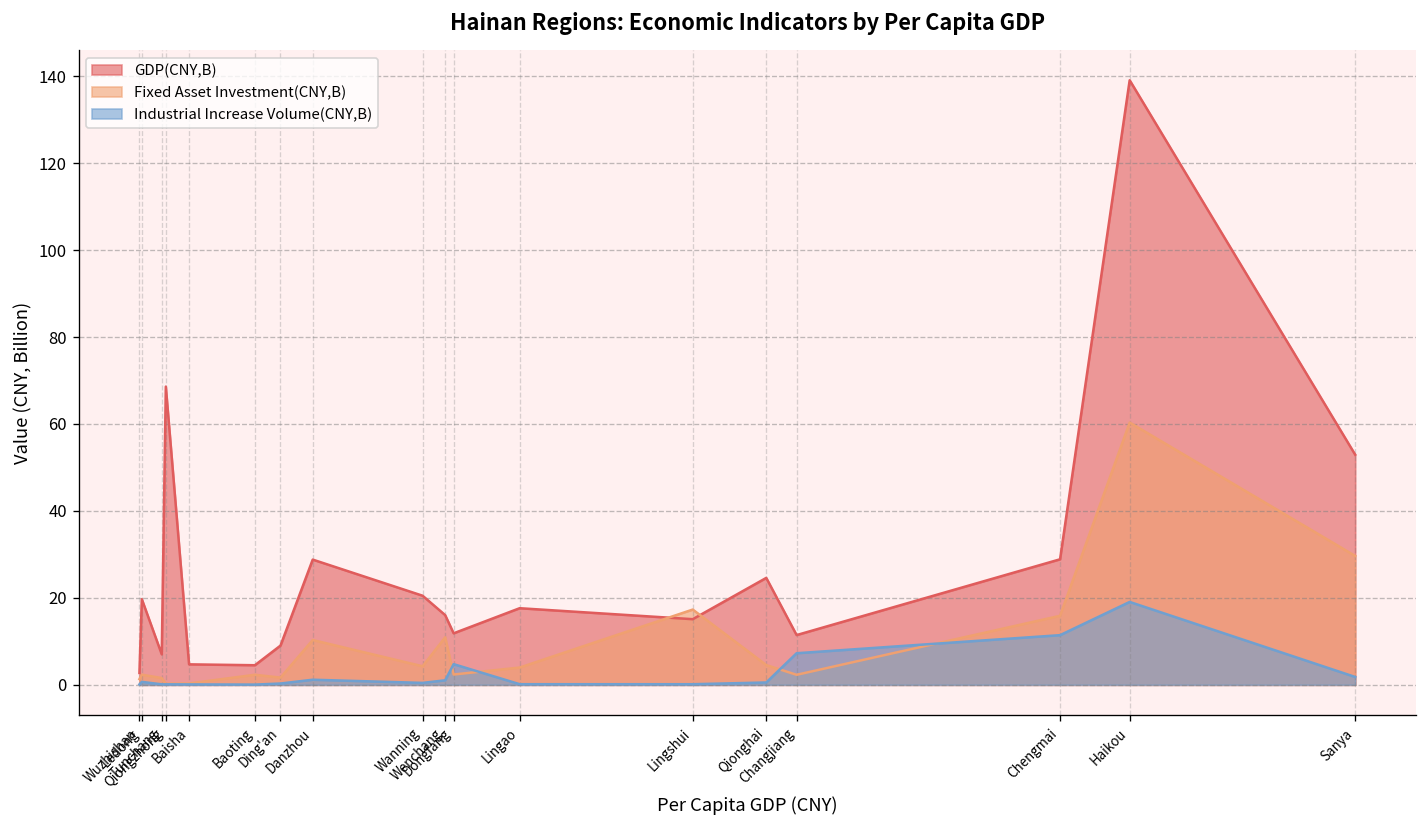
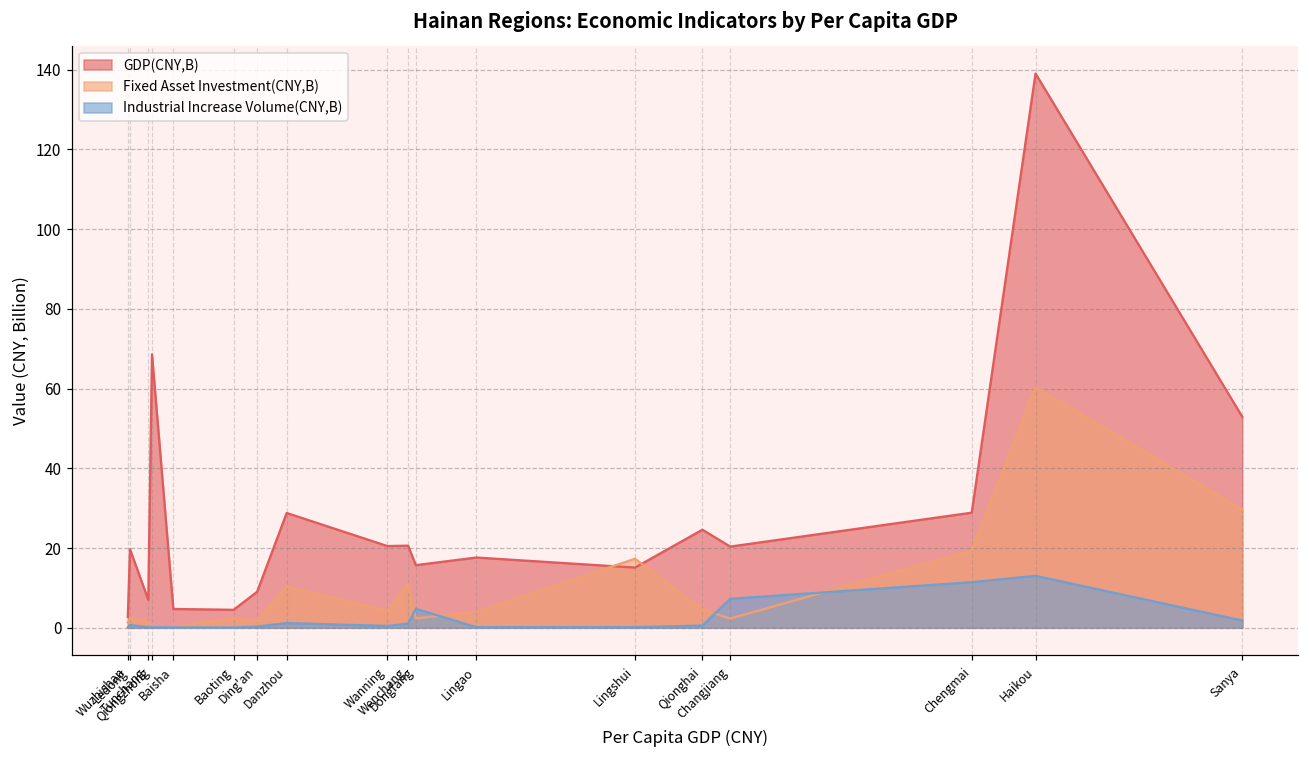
  {
    "GDP(CNY,B)": {
      "Ledong": 20,
      "Tunchang": 7,
      "Qiongzhong": 69,
      "Baisha": 5,
      "Baoting": 5,
      "Ding'an": 9,
      "Danzhou": 29,
      "Wanning": 20,
-     "Wenchang": 16,
-     "Dongfang": 12,
+     "Wenchang": 21,
+     "Dongfang": 16,
      "Lingao": 18,
      "Lingshui": 15,
      "Qionghai": 25,
-     "Changjiang": 11,
+     "Changjiang": 20,
      "Chengmai": 29,
      "Haikou": 139,
      "Sanya": 53
    },
    "Fixed Asset Investment(CNY,B)": {
      "Wuzhishan": 1,
      "Tunchang": 2,
      "Baoting": 2,
      "Ding'an": 2,
      "Danzhou": 10,
      "Wanning": 4,
      "Wenchang": 11,
      "Dongfang": 2,
      "Lingao": 4,
      "Lingshui": 17,
      "Qionghai": 5,
      "Changjiang": 2,
-     "Chengmai": 16,
+     "Chengmai": 19,
      "Haikou": 60,
      "Sanya": 30
    },
    "Industrial Increase Volume(CNY,B)": {
      "Wuzhishan": 0,
      "Ledong": 1,
      "Tunchang": 0,
      "Baoting": 0,
      "Ding'an": 0,
      "Danzhou": 1,
      "Wanning": 0,
      "Wenchang": 1,
      "Dongfang": 5,
      "Lingao": 0,
      "Lingshui": 0,
      "Qionghai": 1,
      "Changjiang": 7,
      "Chengmai": 11,
-     "Haikou": 19,
+     "Haikou": 13,
      "Sanya": 2
    }
  }
